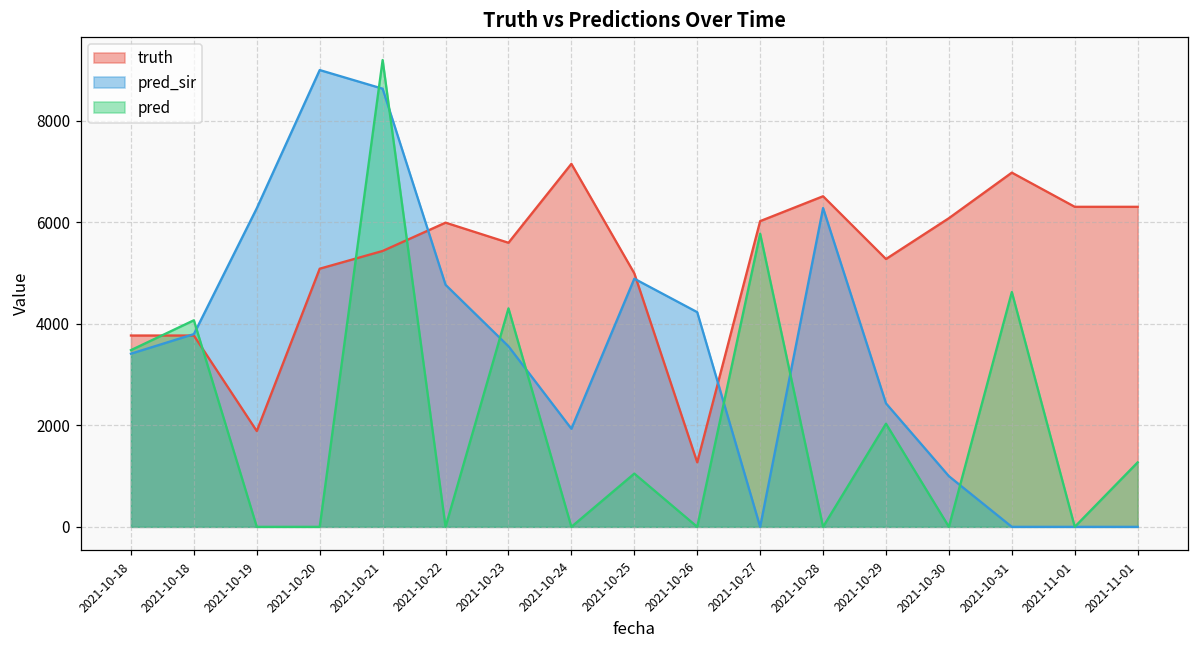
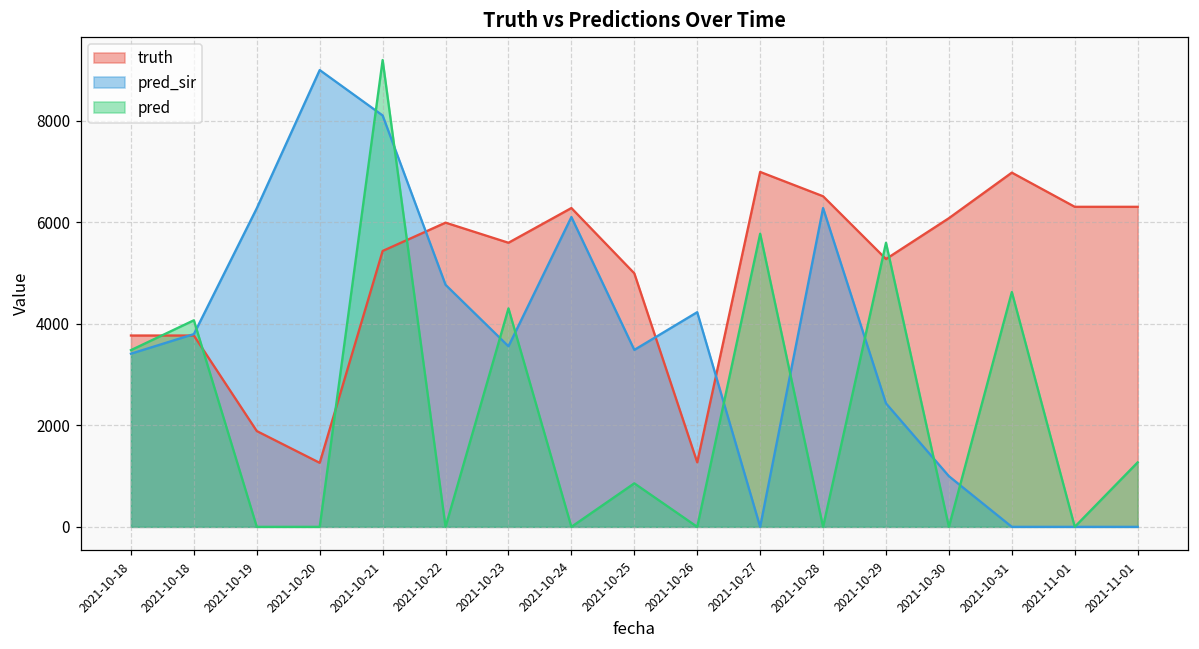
  {
    "truth": {
      "2021-10-19": 1900,
-     "2021-10-20": 5100,
+     "2021-10-20": 1300,
      "2021-10-21": 5400,
      "2021-10-22": 6000,
      "2021-10-23": 5600,
-     "2021-10-24": 7100,
+     "2021-10-24": 6300,
      "2021-10-25": 5000,
      "2021-10-26": 1300,
-     "2021-10-27": 6000,
+     "2021-10-27": 7000,
      "2021-10-28": 6500,
      "2021-10-29": 5300,
      "2021-10-30": 6100,
      "2021-10-31": 7000
    },
    "pred_sir": {
      "2021-10-19": 6300,
      "2021-10-20": 9000,
-     "2021-10-21": 8600,
+     "2021-10-21": 8100,
      "2021-10-22": 4800,
      "2021-10-23": 3600,
-     "2021-10-24": 1900,
-     "2021-10-25": 4900,
+     "2021-10-24": 6100,
+     "2021-10-25": 3500,
      "2021-10-26": 4200,
      "2021-10-27": 0,
      "2021-10-28": 6300,
      "2021-10-29": 2400,
      "2021-10-30": 1000,
      "2021-10-31": 0
    },
    "pred": {
      "2021-10-19": 0,
      "2021-10-20": 0,
      "2021-10-21": 9200,
      "2021-10-22": 0,
      "2021-10-23": 4300,
      "2021-10-24": 0,
-     "2021-10-25": 1000,
+     "2021-10-25": 900,
      "2021-10-26": 0,
      "2021-10-27": 5800,
      "2021-10-28": 0,
-     "2021-10-29": 2000,
+     "2021-10-29": 5600,
      "2021-10-30": 0,
      "2021-10-31": 4600
    }
  }
